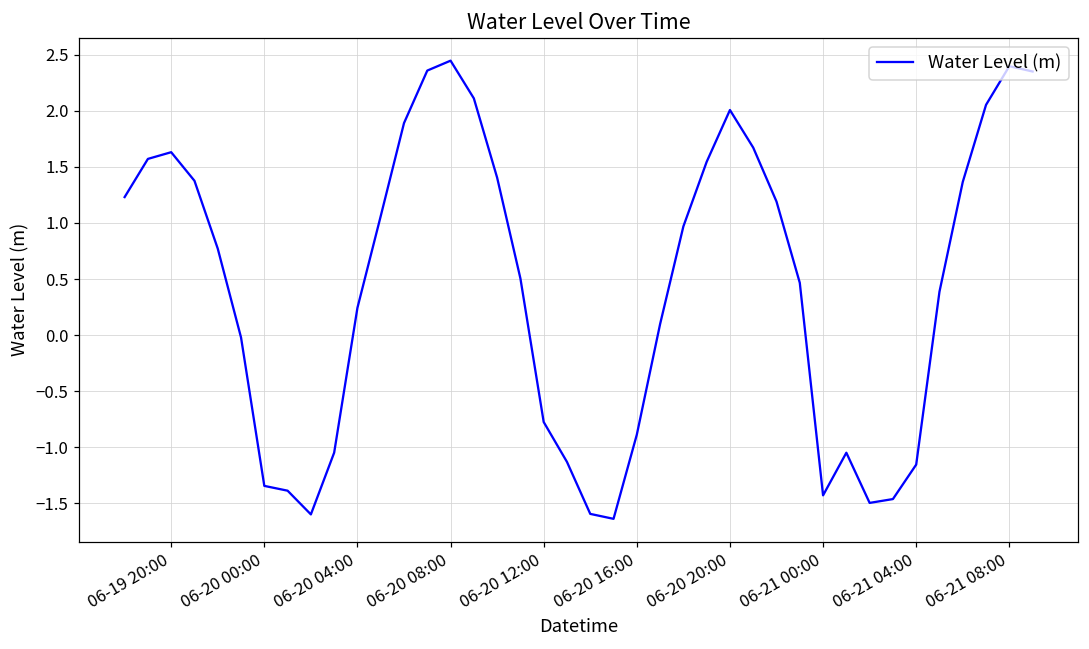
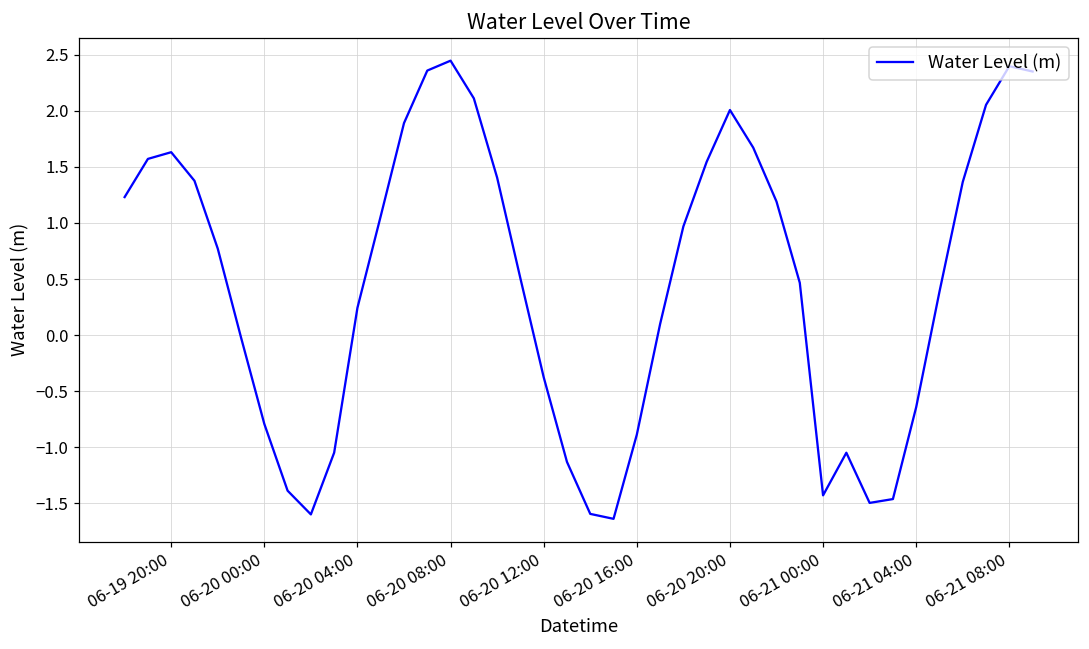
  {
    "06-19 20:00": 1.63,
-   "06-20 00:00": -1.34,
+   "06-20 00:00": -0.79,
    "06-20 04:00": 0.24,
    "06-20 08:00": 2.45,
-   "06-20 12:00": -0.77,
+   "06-20 12:00": -0.37,
    "06-20 16:00": -0.89,
    "06-20 20:00": 2.01,
    "06-21 00:00": -1.43,
-   "06-21 04:00": -1.15
+   "06-21 04:00": -0.64
  }
